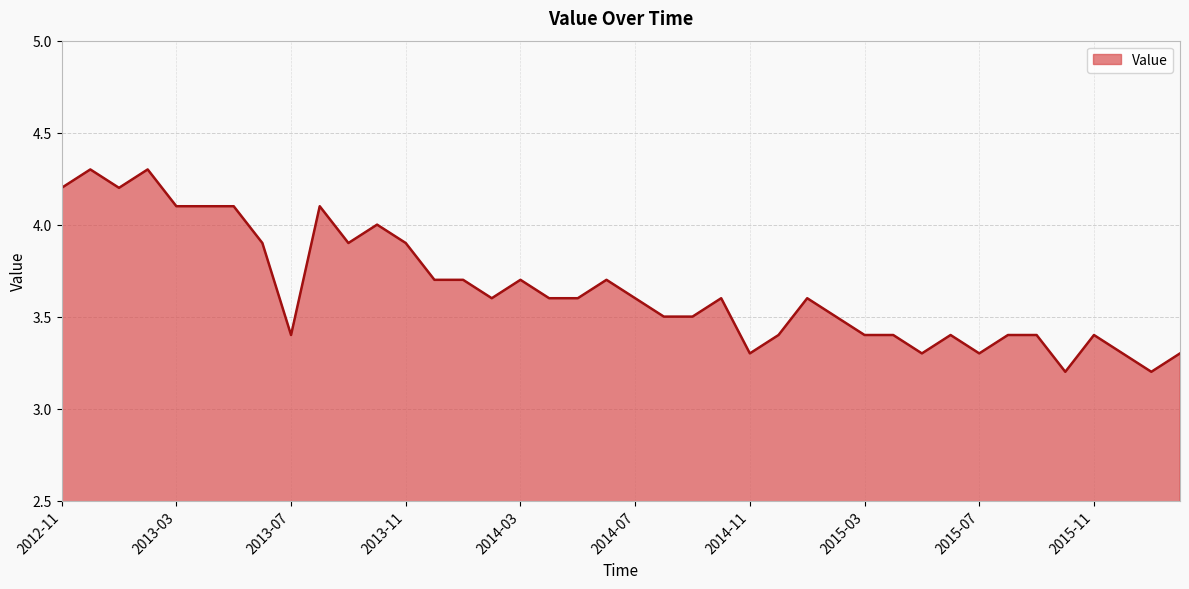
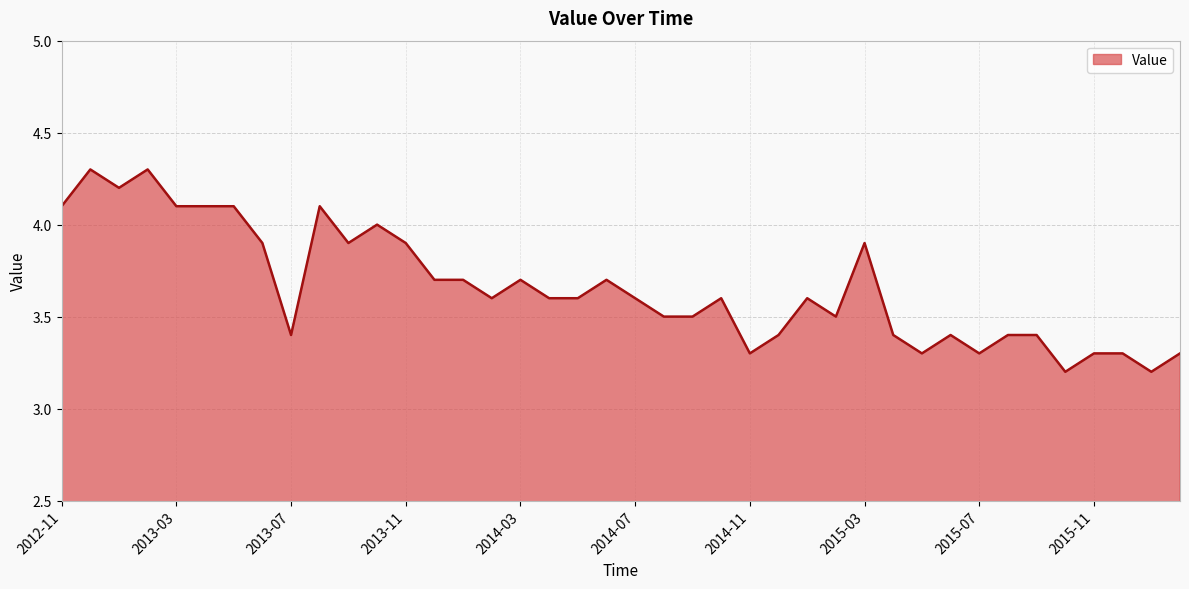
  {
-   "2012-11": 4.2,
+   "2012-11": 4.1,
    "2013-03": 4.1,
    "2013-07": 3.4,
    "2013-11": 3.9,
    "2014-03": 3.7,
    "2014-07": 3.6,
    "2014-11": 3.3,
-   "2015-03": 3.4,
+   "2015-03": 3.9,
    "2015-07": 3.3,
-   "2015-11": 3.4
+   "2015-11": 3.3
  }
